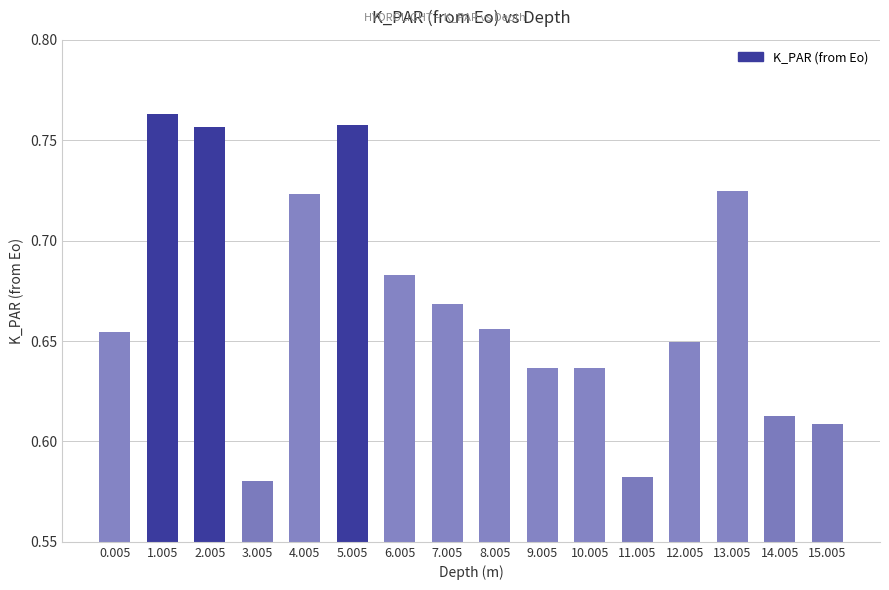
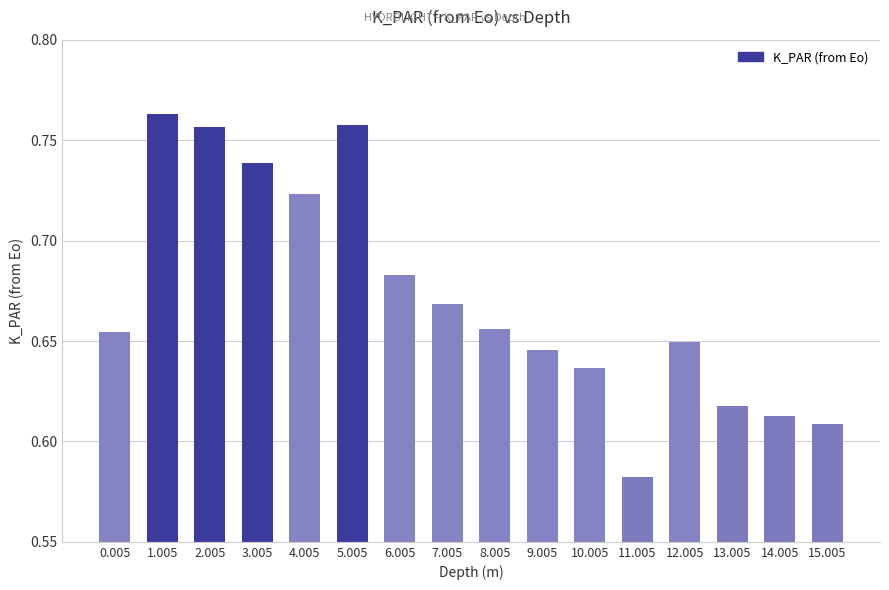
  {
    "0.005": 0.655,
    "1.005": 0.763,
    "2.005": 0.756,
-   "3.005": 0.580,
+   "3.005": 0.739,
    "4.005": 0.723,
    "5.005": 0.758,
    "6.005": 0.683,
    "7.005": 0.668,
    "8.005": 0.656,
-   "9.005": 0.637,
+   "9.005": 0.645,
    "10.005": 0.637,
    "11.005": 0.582,
    "12.005": 0.649,
-   "13.005": 0.725,
+   "13.005": 0.618,
    "14.005": 0.613,
    "15.005": 0.609
  }
